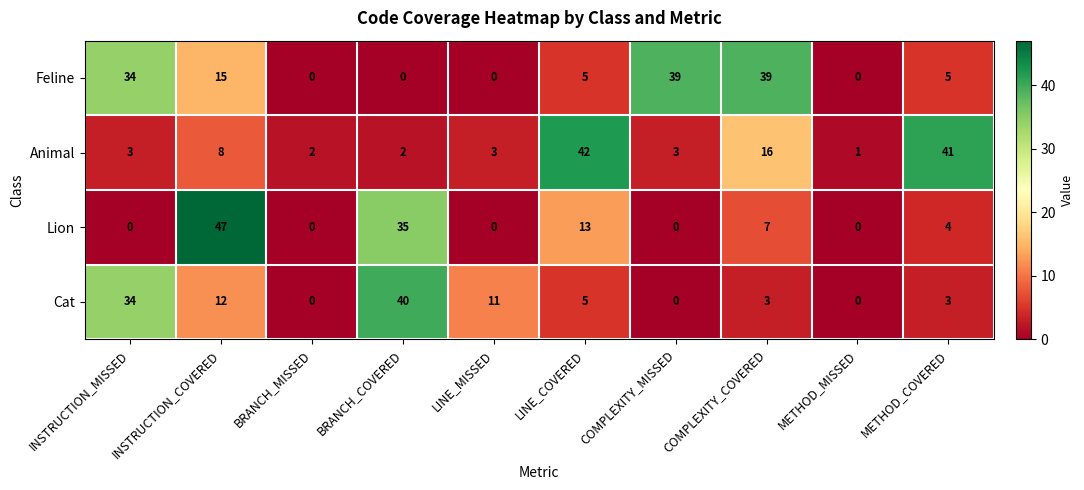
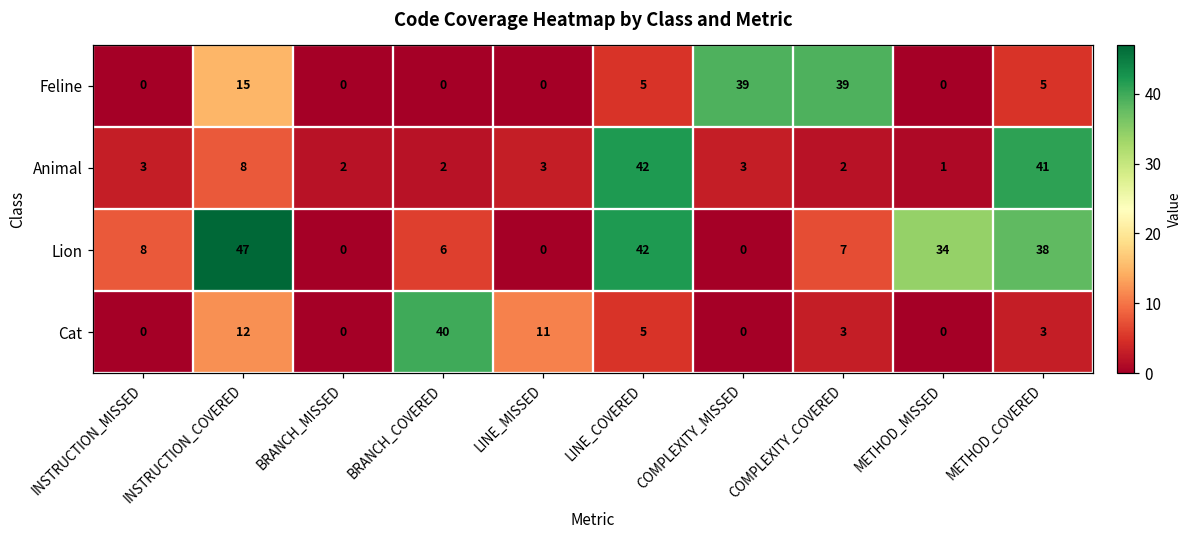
  {
    "Feline": {
-     "INSTRUCTION_MISSED": 34,
+     "INSTRUCTION_MISSED": 0,
      "INSTRUCTION_COVERED": 15,
      "BRANCH_MISSED": 0,
      "BRANCH_COVERED": 0,
      "LINE_MISSED": 0,
      "LINE_COVERED": 5,
      "COMPLEXITY_MISSED": 39,
      "COMPLEXITY_COVERED": 39,
      "METHOD_MISSED": 0,
      "METHOD_COVERED": 5
    },
    "Animal": {
      "INSTRUCTION_MISSED": 3,
      "INSTRUCTION_COVERED": 8,
      "BRANCH_MISSED": 2,
      "BRANCH_COVERED": 2,
      "LINE_MISSED": 3,
      "LINE_COVERED": 42,
      "COMPLEXITY_MISSED": 3,
-     "COMPLEXITY_COVERED": 16,
+     "COMPLEXITY_COVERED": 2,
      "METHOD_MISSED": 1,
      "METHOD_COVERED": 41
    },
    "Lion": {
-     "INSTRUCTION_MISSED": 0,
+     "INSTRUCTION_MISSED": 8,
      "INSTRUCTION_COVERED": 47,
      "BRANCH_MISSED": 0,
-     "BRANCH_COVERED": 35,
+     "BRANCH_COVERED": 6,
      "LINE_MISSED": 0,
-     "LINE_COVERED": 13,
+     "LINE_COVERED": 42,
      "COMPLEXITY_MISSED": 0,
      "COMPLEXITY_COVERED": 7,
-     "METHOD_MISSED": 0,
-     "METHOD_COVERED": 4
+     "METHOD_MISSED": 34,
+     "METHOD_COVERED": 38
    },
    "Cat": {
-     "INSTRUCTION_MISSED": 34,
+     "INSTRUCTION_MISSED": 0,
      "INSTRUCTION_COVERED": 12,
      "BRANCH_MISSED": 0,
      "BRANCH_COVERED": 40,
      "LINE_MISSED": 11,
      "LINE_COVERED": 5,
      "COMPLEXITY_MISSED": 0,
      "COMPLEXITY_COVERED": 3,
      "METHOD_MISSED": 0,
      "METHOD_COVERED": 3
    }
  }
